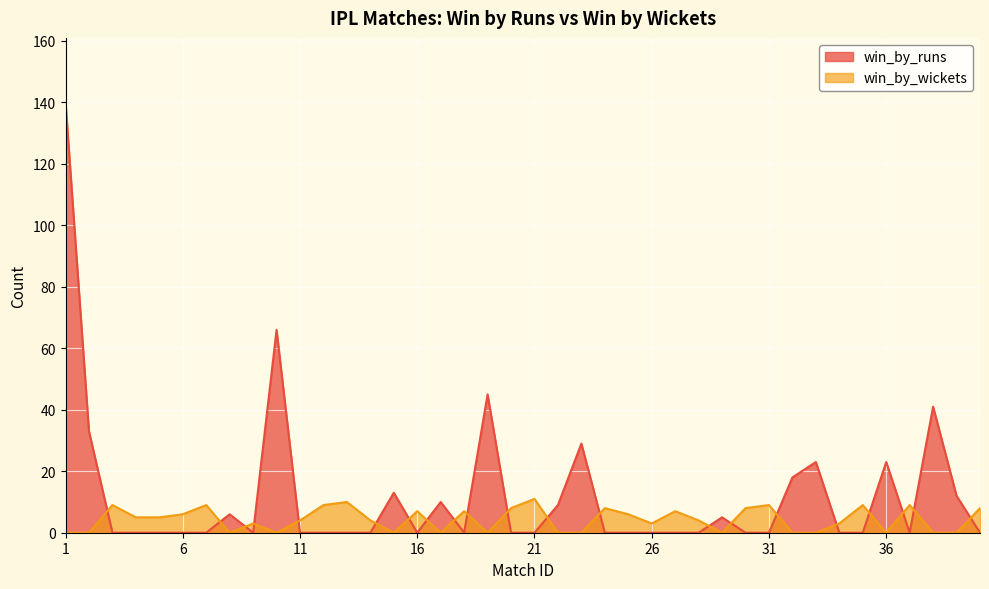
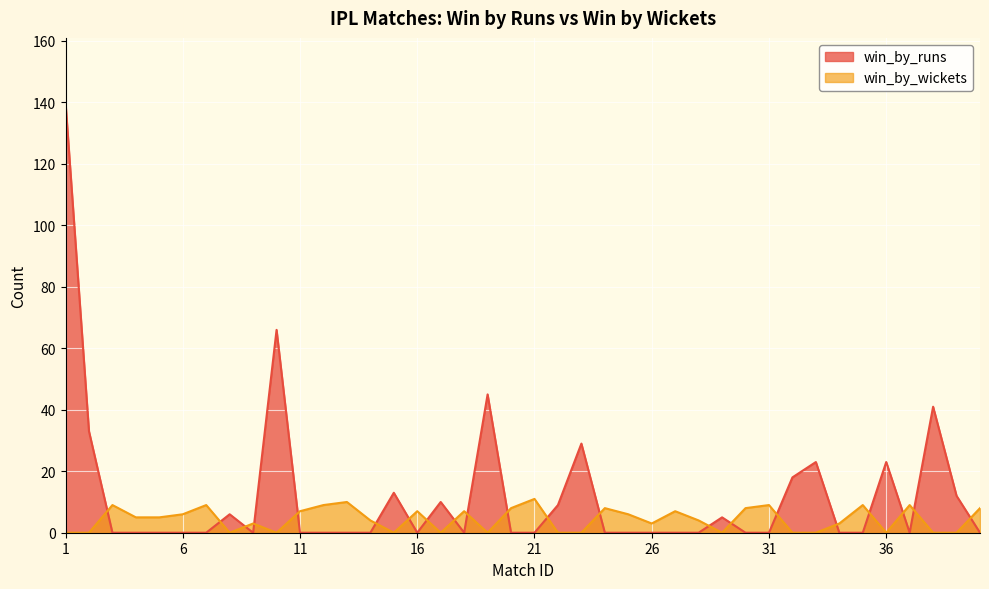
  {
    "win_by_runs": {
      "1": 140,
      "6": 0,
      "11": 0,
      "16": 0,
      "21": 0,
      "26": 0,
      "31": 0,
      "36": 23
    },
    "win_by_wickets": {
      "1": 0,
      "6": 6,
-     "11": 4,
+     "11": 7,
      "16": 7,
      "21": 11,
      "26": 3,
      "31": 9,
      "36": 0
    }
  }
